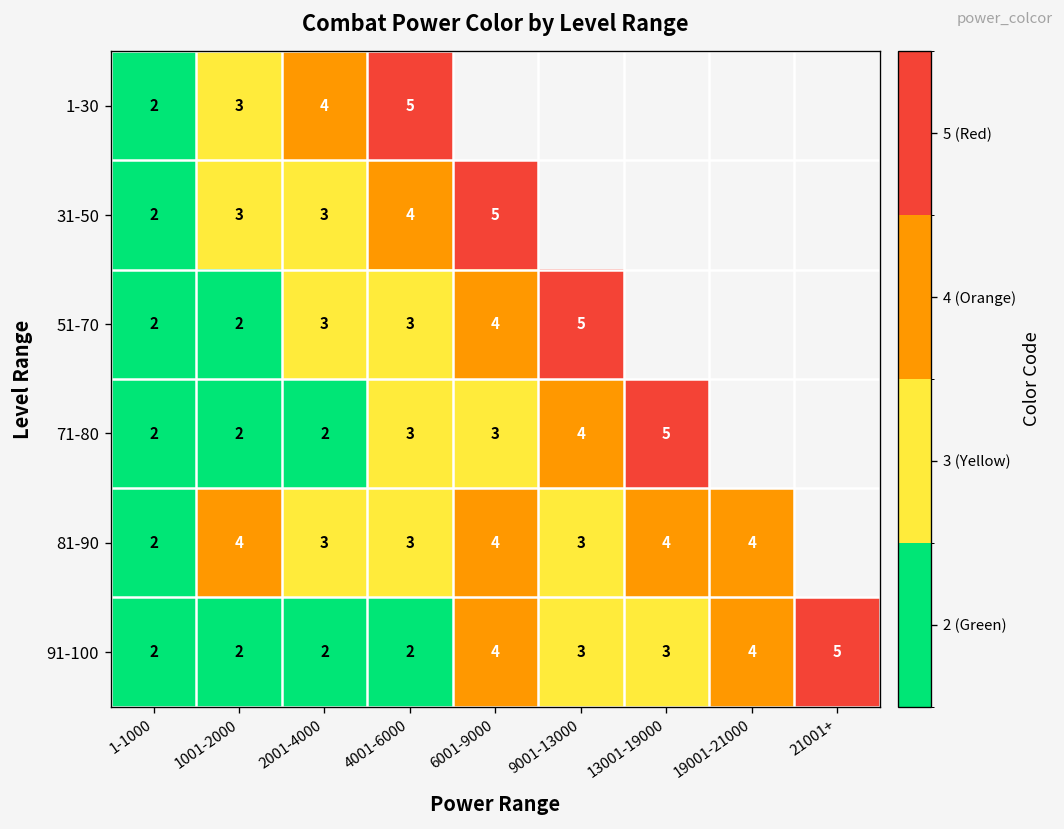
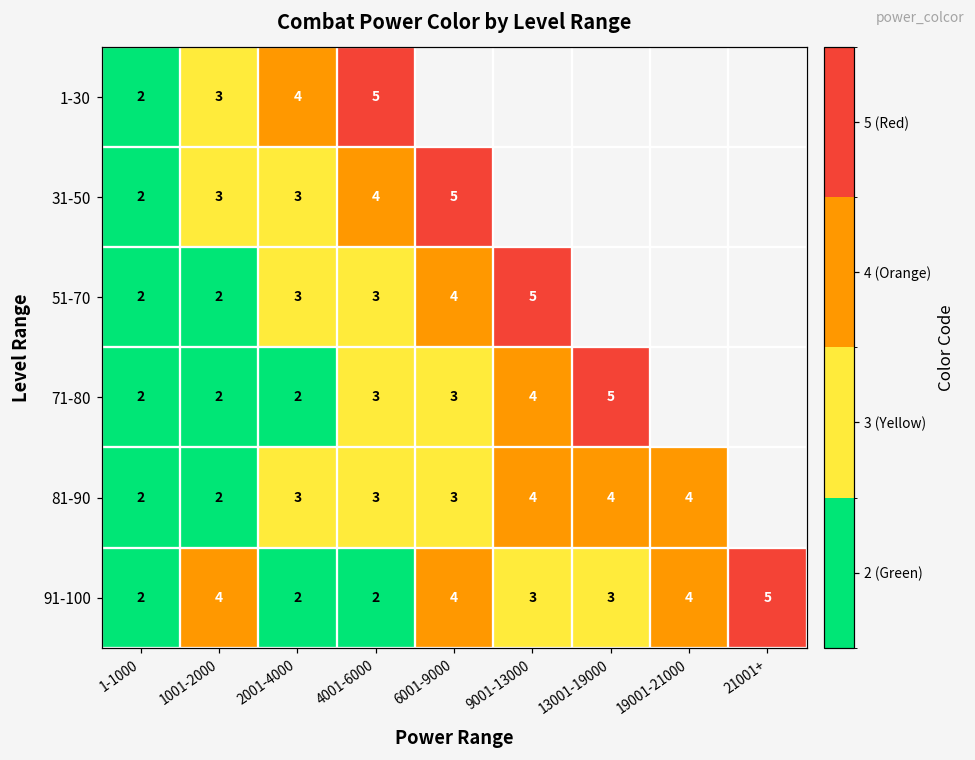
  {
    "1-30": {
      "1-1000": 2,
      "1001-2000": 3,
      "2001-4000": 4,
      "4001-6000": 5
    },
    "31-50": {
      "1-1000": 2,
      "1001-2000": 3,
      "2001-4000": 3,
      "4001-6000": 4,
      "6001-9000": 5
    },
    "51-70": {
      "1-1000": 2,
      "1001-2000": 2,
      "2001-4000": 3,
      "4001-6000": 3,
      "6001-9000": 4,
      "9001-13000": 5
    },
    "71-80": {
      "1-1000": 2,
      "1001-2000": 2,
      "2001-4000": 2,
      "4001-6000": 3,
      "6001-9000": 3,
      "9001-13000": 4,
      "13001-19000": 5
    },
    "81-90": {
      "1-1000": 2,
-     "1001-2000": 4,
+     "1001-2000": 2,
      "2001-4000": 3,
      "4001-6000": 3,
-     "6001-9000": 4,
-     "9001-13000": 3,
+     "6001-9000": 3,
+     "9001-13000": 4,
      "13001-19000": 4,
      "19001-21000": 4
    },
    "91-100": {
      "1-1000": 2,
-     "1001-2000": 2,
+     "1001-2000": 4,
      "2001-4000": 2,
      "4001-6000": 2,
      "6001-9000": 4,
      "9001-13000": 3,
      "13001-19000": 3,
      "19001-21000": 4,
      "21001+": 5
    }
  }
